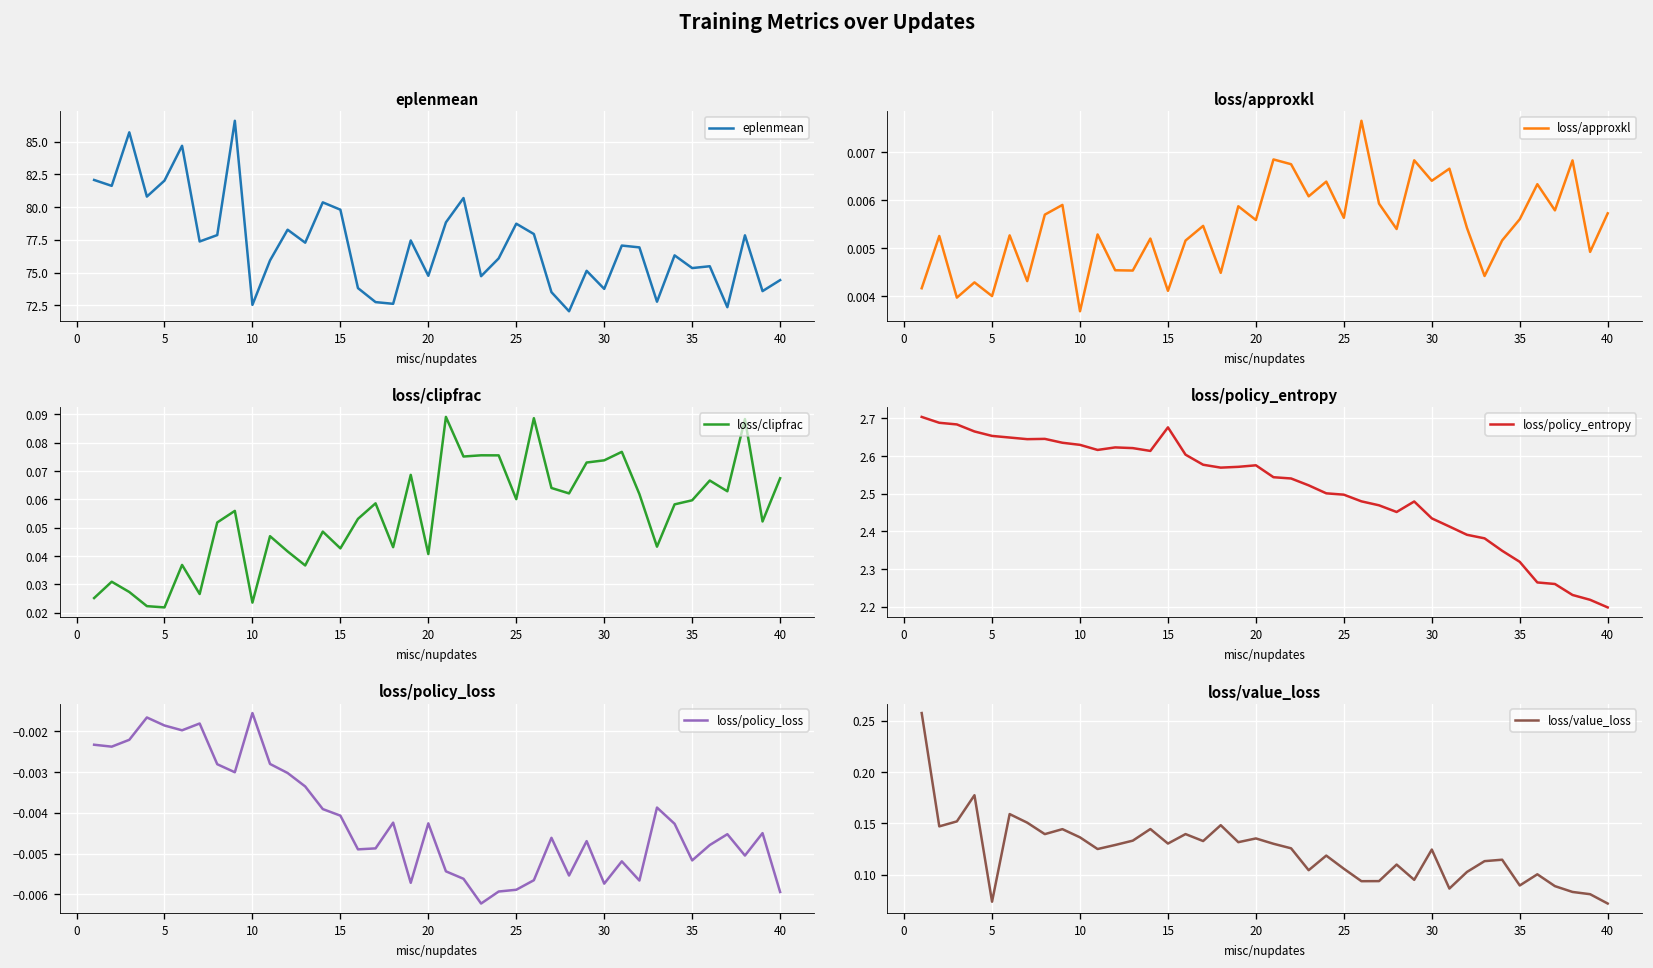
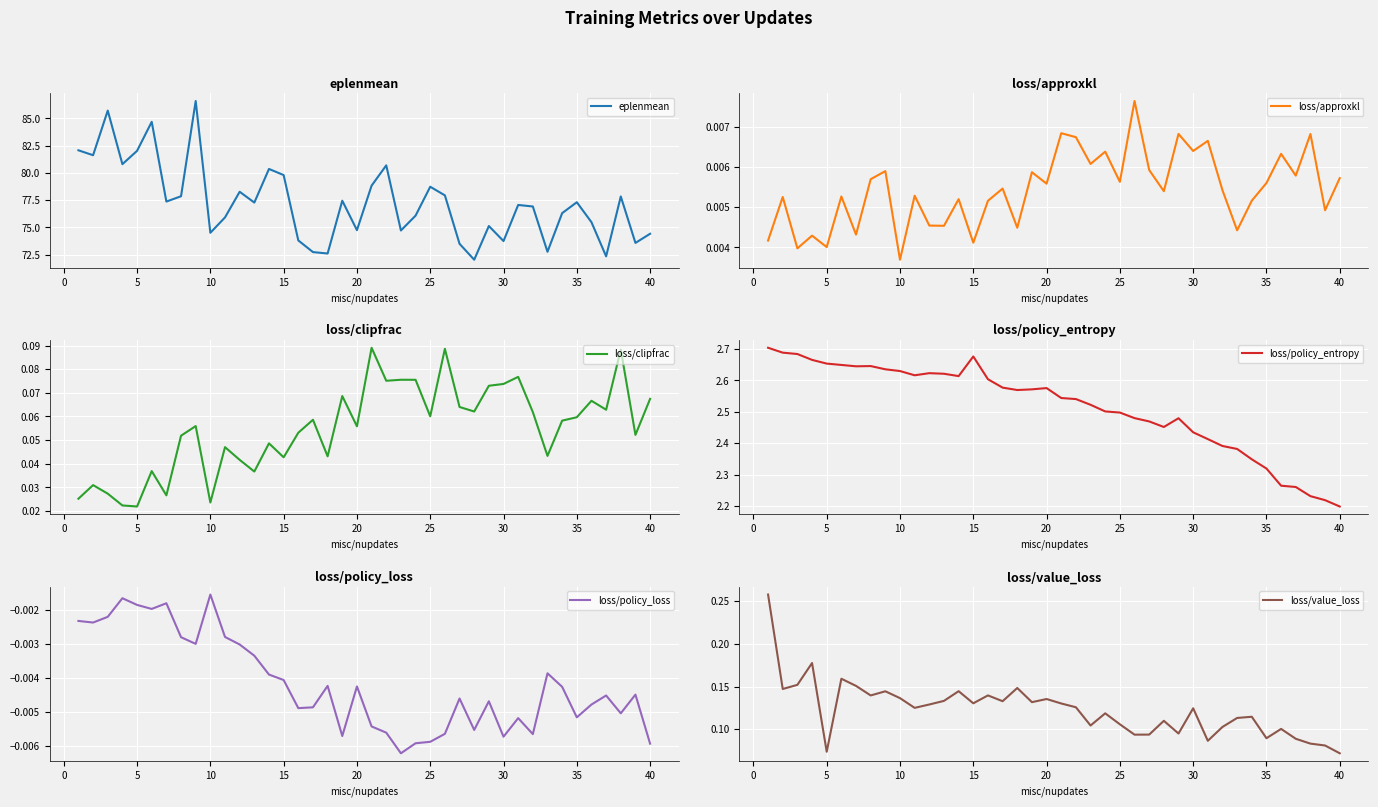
  {
    "eplenmean": {
      "5": 82.0,
-     "10": 72.5,
+     "10": 74.5,
      "15": 79.8,
      "20": 74.8,
      "25": 78.7,
      "30": 73.8,
-     "35": 75.3,
+     "35": 77.3,
      "40": 74.4
    },
    "loss/approxkl": {
      "5": 0.0040,
      "10": 0.0037,
      "15": 0.0041,
      "20": 0.0056,
      "25": 0.0056,
      "30": 0.0064,
      "35": 0.0056,
      "40": 0.0057
    },
    "loss/clipfrac": {
      "5": 0.022,
      "10": 0.024,
      "15": 0.043,
-     "20": 0.041,
+     "20": 0.056,
      "25": 0.060,
      "30": 0.074,
      "35": 0.060,
      "40": 0.067
    },
    "loss/policy_entropy": {
      "5": 2.65,
      "10": 2.63,
      "15": 2.68,
      "20": 2.58,
      "25": 2.50,
      "30": 2.43,
      "35": 2.32,
      "40": 2.20
    },
    "loss/policy_loss": {
      "5": -0.0019,
      "10": -0.0016,
      "15": -0.0041,
      "20": -0.0043,
      "25": -0.0059,
      "30": -0.0057,
      "35": -0.0052,
      "40": -0.0059
    },
    "loss/value_loss": {
      "5": 0.07,
      "10": 0.14,
      "15": 0.13,
      "20": 0.14,
      "25": 0.11,
      "30": 0.12,
      "35": 0.09,
      "40": 0.07
    }
  }
